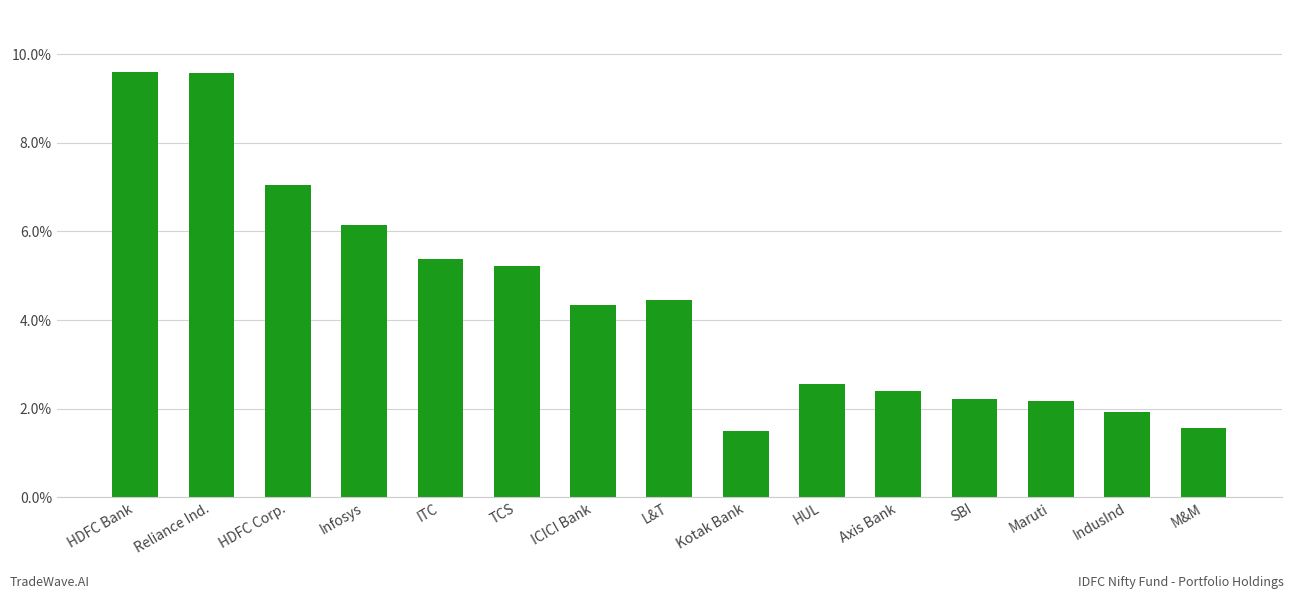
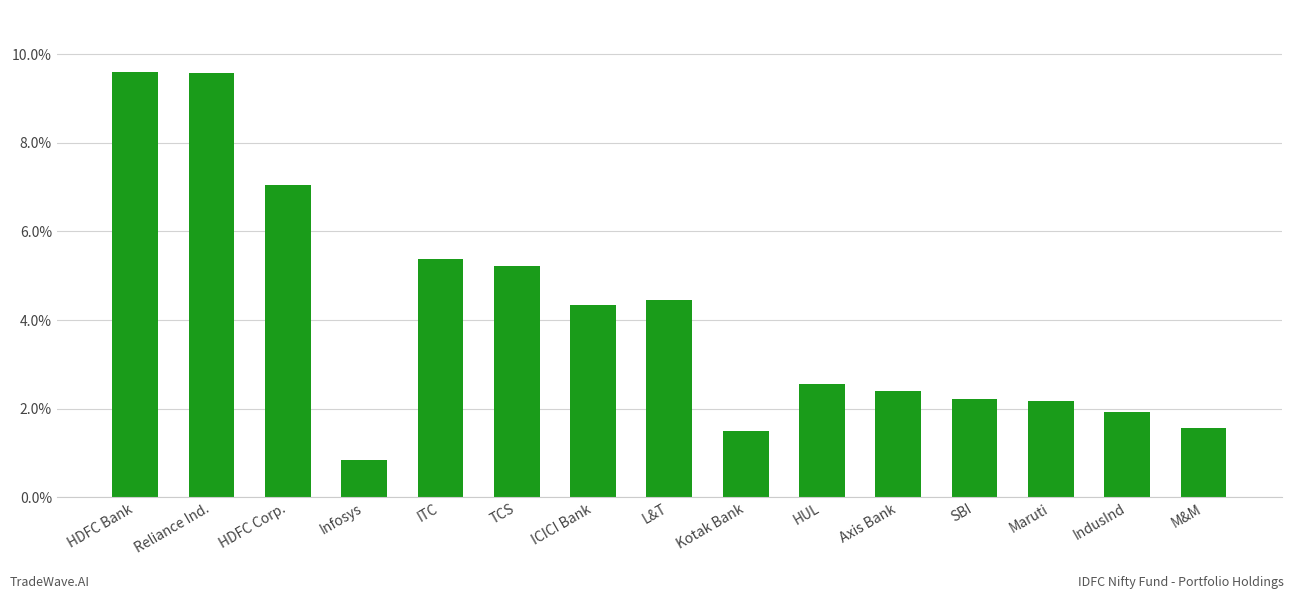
  {
    "HDFC Bank": "9.6%",
    "Reliance Ind.": "9.6%",
    "HDFC Corp.": "7.0%",
-   "Infosys": "6.1%",
+   "Infosys": "0.9%",
    "ITC": "5.4%",
    "TCS": "5.2%",
    "ICICI Bank": "4.4%",
    "L&T": "4.5%",
    "Kotak Bank": "1.5%",
    "HUL": "2.6%",
    "Axis Bank": "2.4%",
    "SBI": "2.2%",
    "Maruti": "2.2%",
    "IndusInd": "1.9%",
    "M&M": "1.6%"
  }
